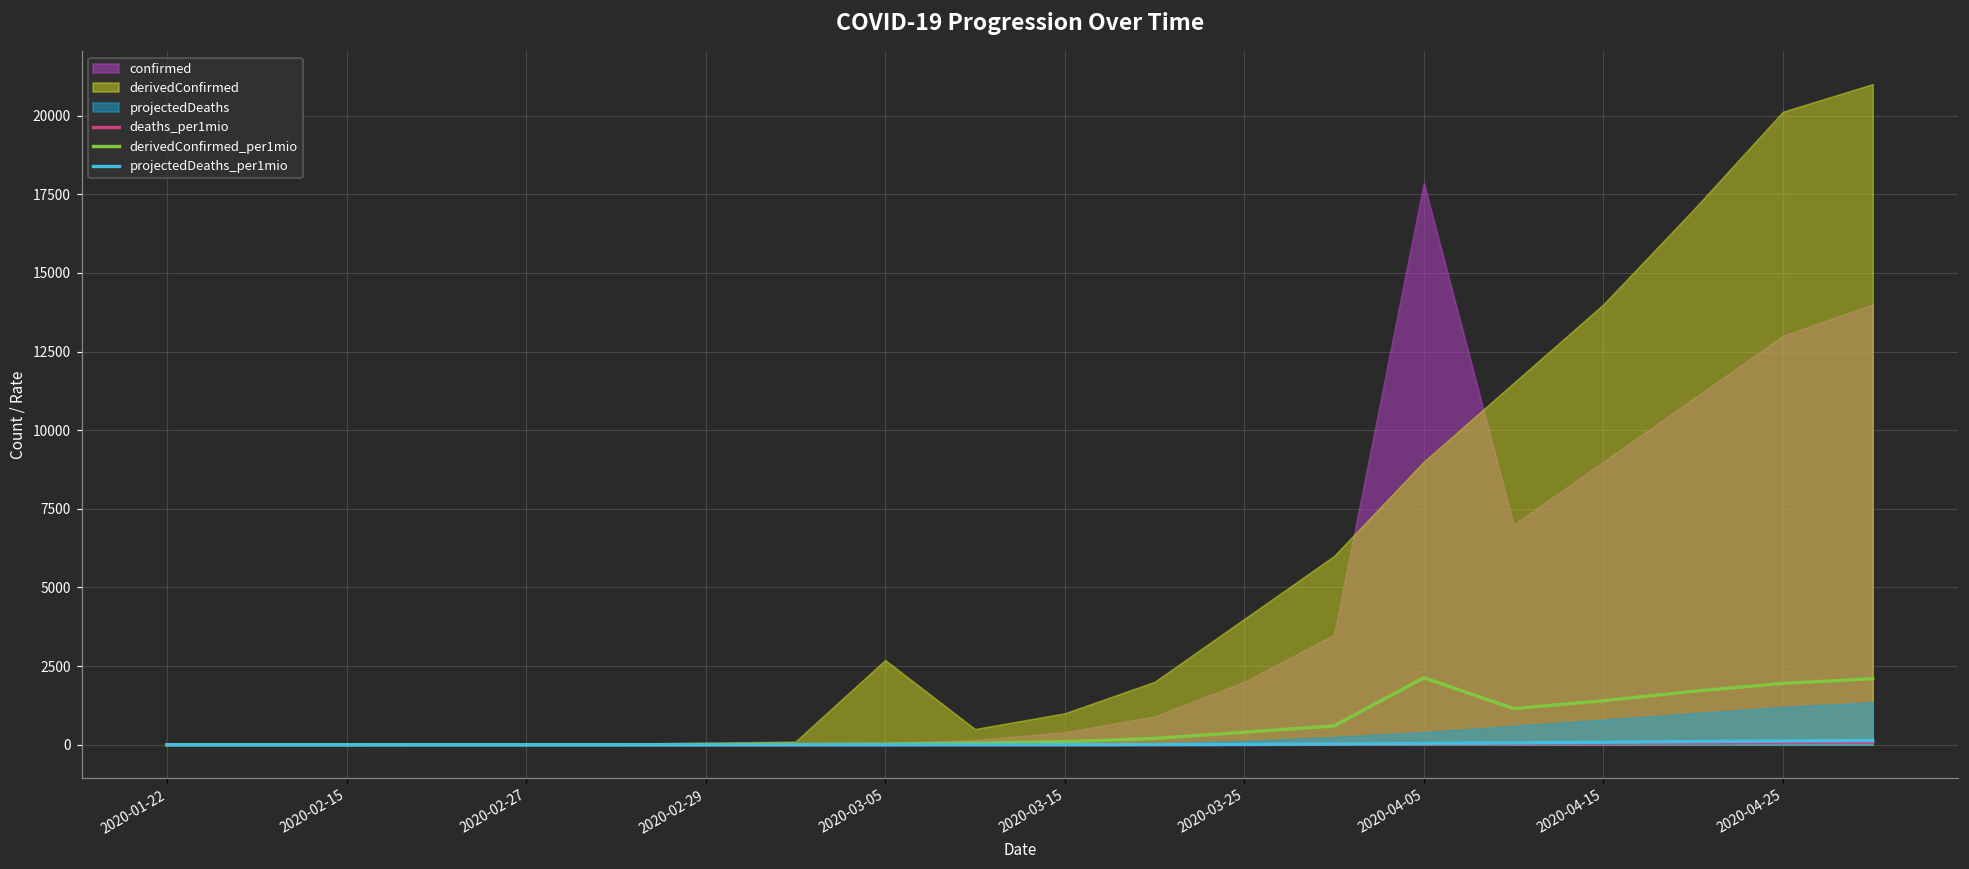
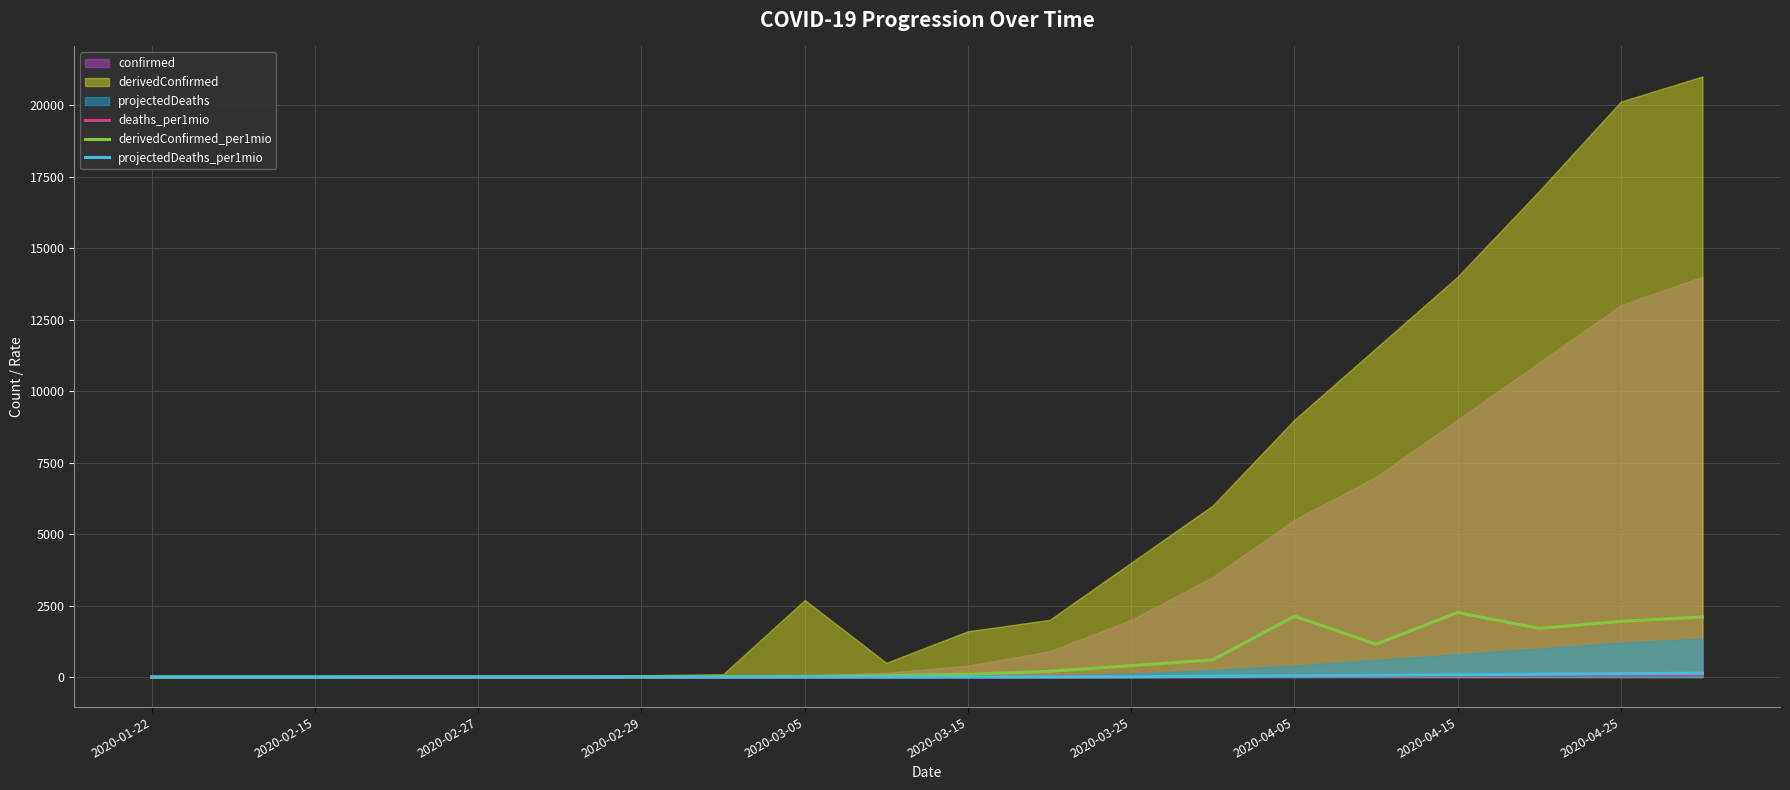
  {
    "confirmed": {
      "2020-03-15": 400,
      "2020-03-25": 2000,
-     "2020-04-05": 17900,
+     "2020-04-05": 5500,
      "2020-04-15": 9000,
      "2020-04-25": 13000
    },
    "derivedConfirmed": {
      "2020-03-05": 2700,
-     "2020-03-15": 1000,
+     "2020-03-15": 1600,
      "2020-03-25": 4000,
      "2020-04-05": 9000,
      "2020-04-15": 14000,
      "2020-04-25": 20100
    },
    "derivedConfirmed_per1mio": {
      "2020-03-25": 400,
      "2020-04-05": 2100,
-     "2020-04-15": 1400,
+     "2020-04-15": 2300,
      "2020-04-25": 2000
    }
  }
